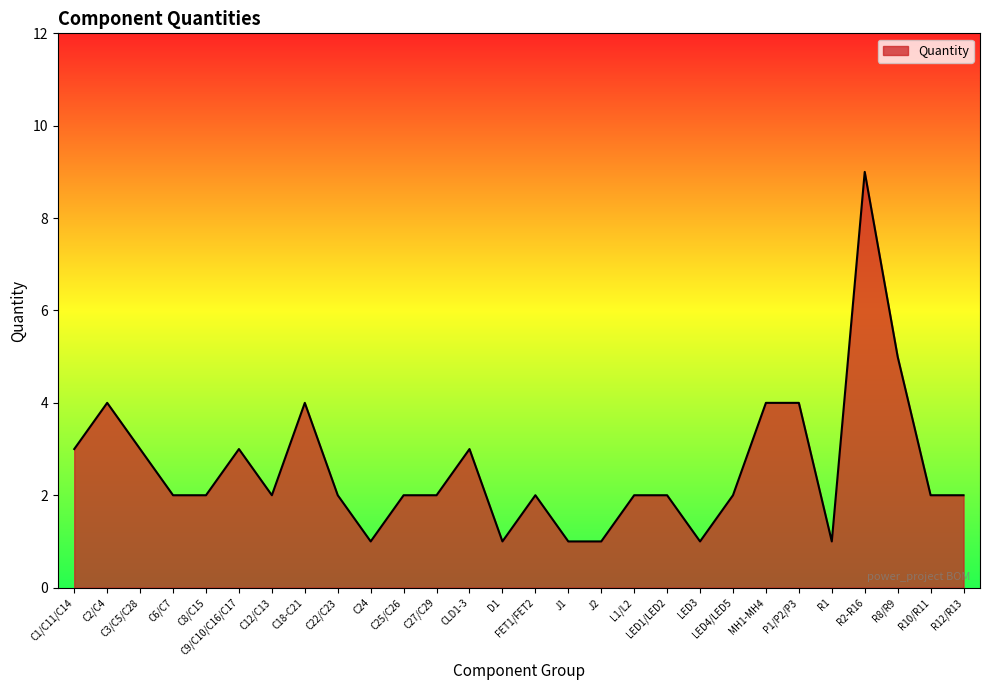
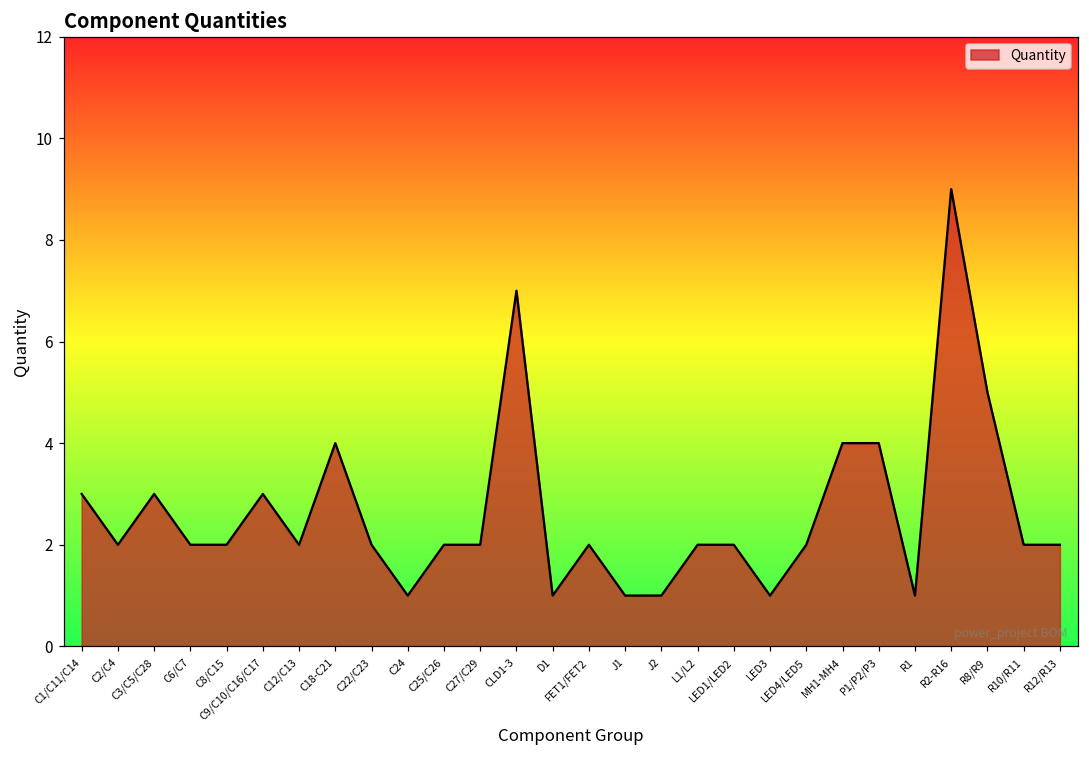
  {
    "C1/C11/C14": 3,
-   "C2/C4": 4,
+   "C2/C4": 2,
    "C3/C5/C28": 3,
    "C6/C7": 2,
    "C8/C15": 2,
    "C9/C10/C16/C17": 3,
    "C12/C13": 2,
    "C18-C21": 4,
    "C22/C23": 2,
    "C24": 1,
    "C25/C26": 2,
    "C27/C29": 2,
-   "CLD1-3": 3,
+   "CLD1-3": 7,
    "D1": 1,
    "FET1/FET2": 2,
    "J1": 1,
    "J2": 1,
    "L1/L2": 2,
    "LED1/LED2": 2,
    "LED3": 1,
    "LED4/LED5": 2,
    "MH1-MH4": 4,
    "P1/P2/P3": 4,
    "R1": 1,
    "R2-R16": 9,
    "R8/R9": 5,
    "R10/R11": 2,
    "R12/R13": 2
  }
